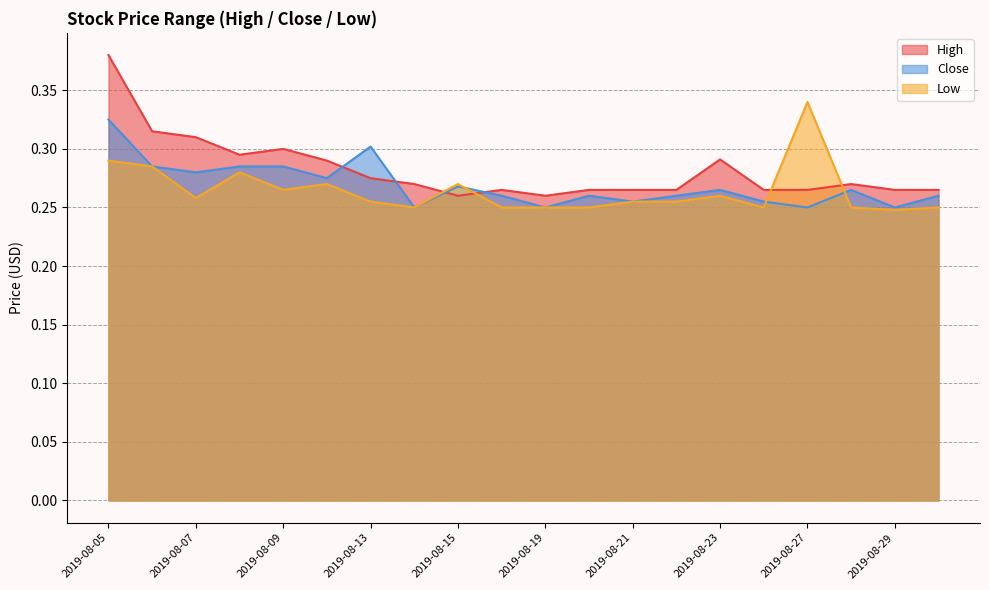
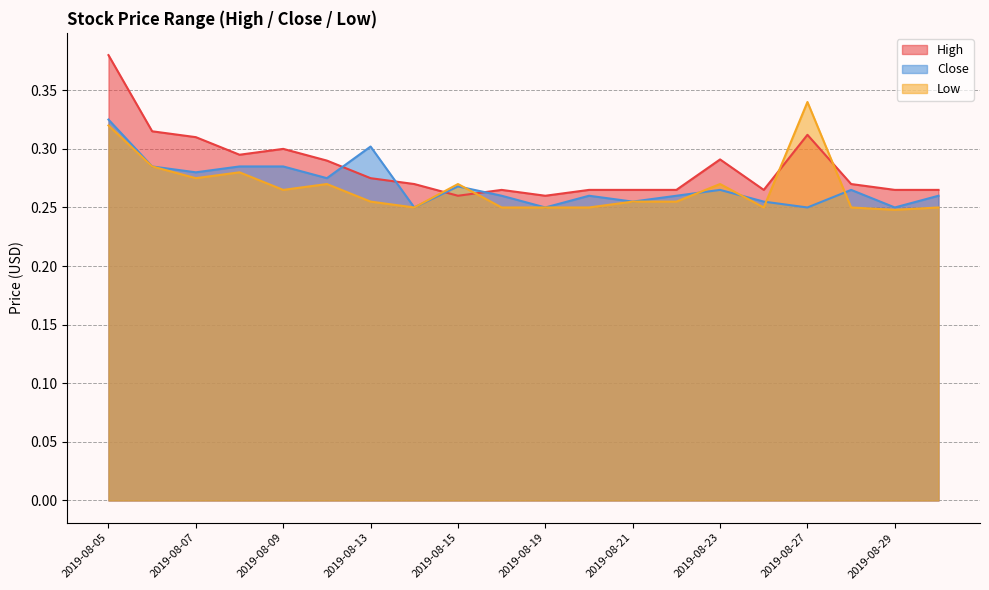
  {
    "High": {
      "2019-08-05": 0.380,
      "2019-08-07": 0.310,
      "2019-08-09": 0.300,
      "2019-08-13": 0.275,
      "2019-08-15": 0.260,
      "2019-08-19": 0.260,
      "2019-08-21": 0.265,
      "2019-08-23": 0.291,
-     "2019-08-27": 0.265,
+     "2019-08-27": 0.312,
      "2019-08-29": 0.265
    },
    "Close": {
      "2019-08-05": 0.325,
      "2019-08-07": 0.280,
      "2019-08-09": 0.285,
      "2019-08-13": 0.302,
      "2019-08-23": 0.265,
      "2019-08-27": 0.250
    },
    "Low": {
-     "2019-08-05": 0.29,
-     "2019-08-07": 0.258,
+     "2019-08-05": 0.32,
+     "2019-08-07": 0.275,
      "2019-08-09": 0.265,
      "2019-08-13": 0.255,
-     "2019-08-23": 0.26,
+     "2019-08-23": 0.27,
      "2019-08-27": 0.340
    }
  }
